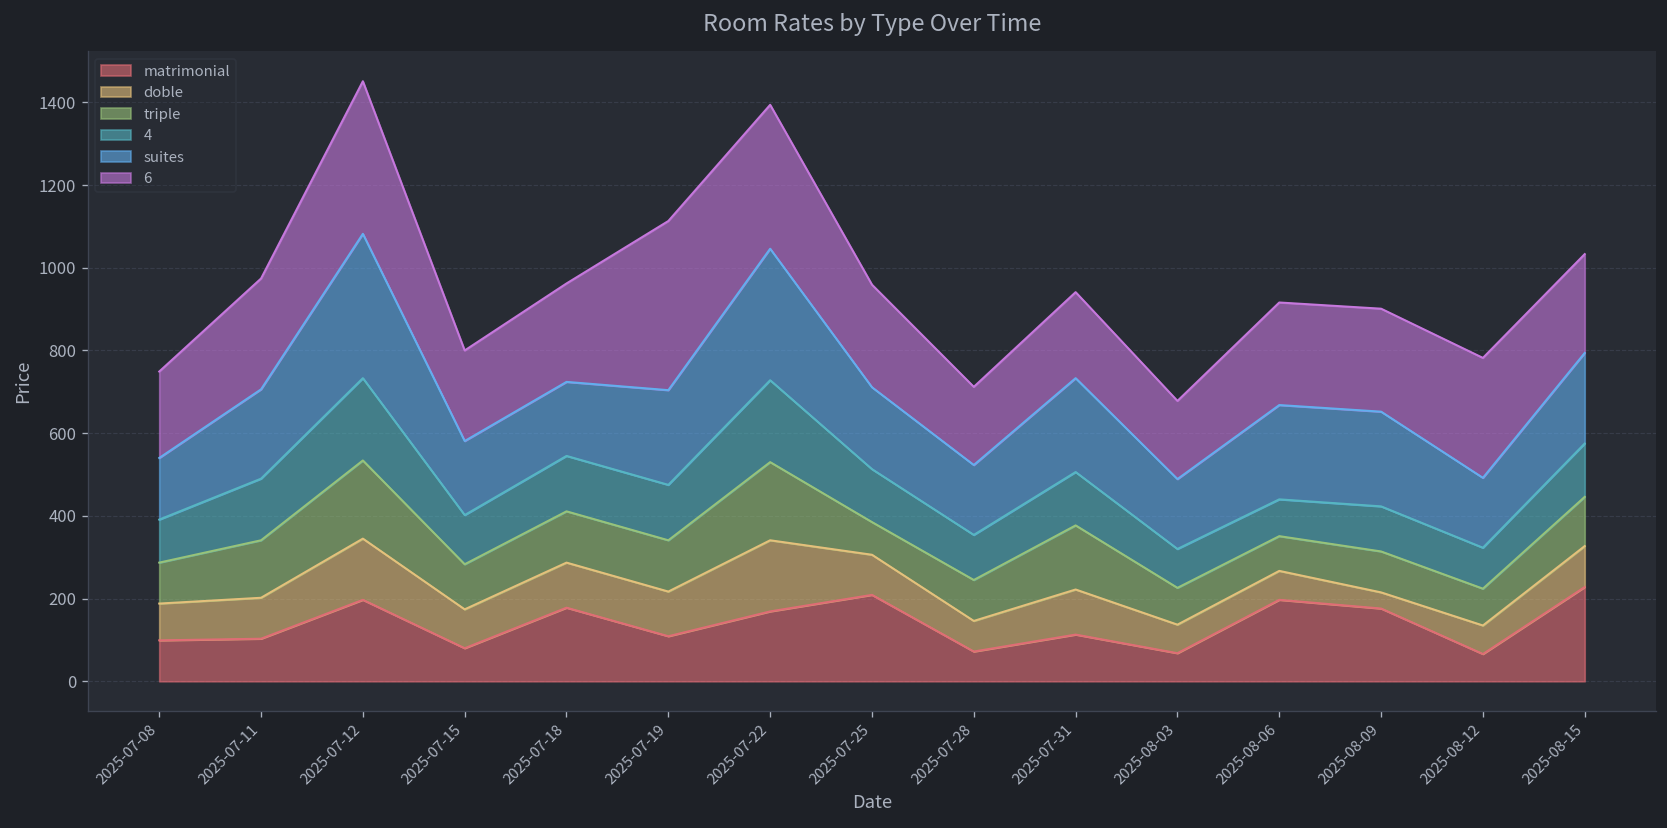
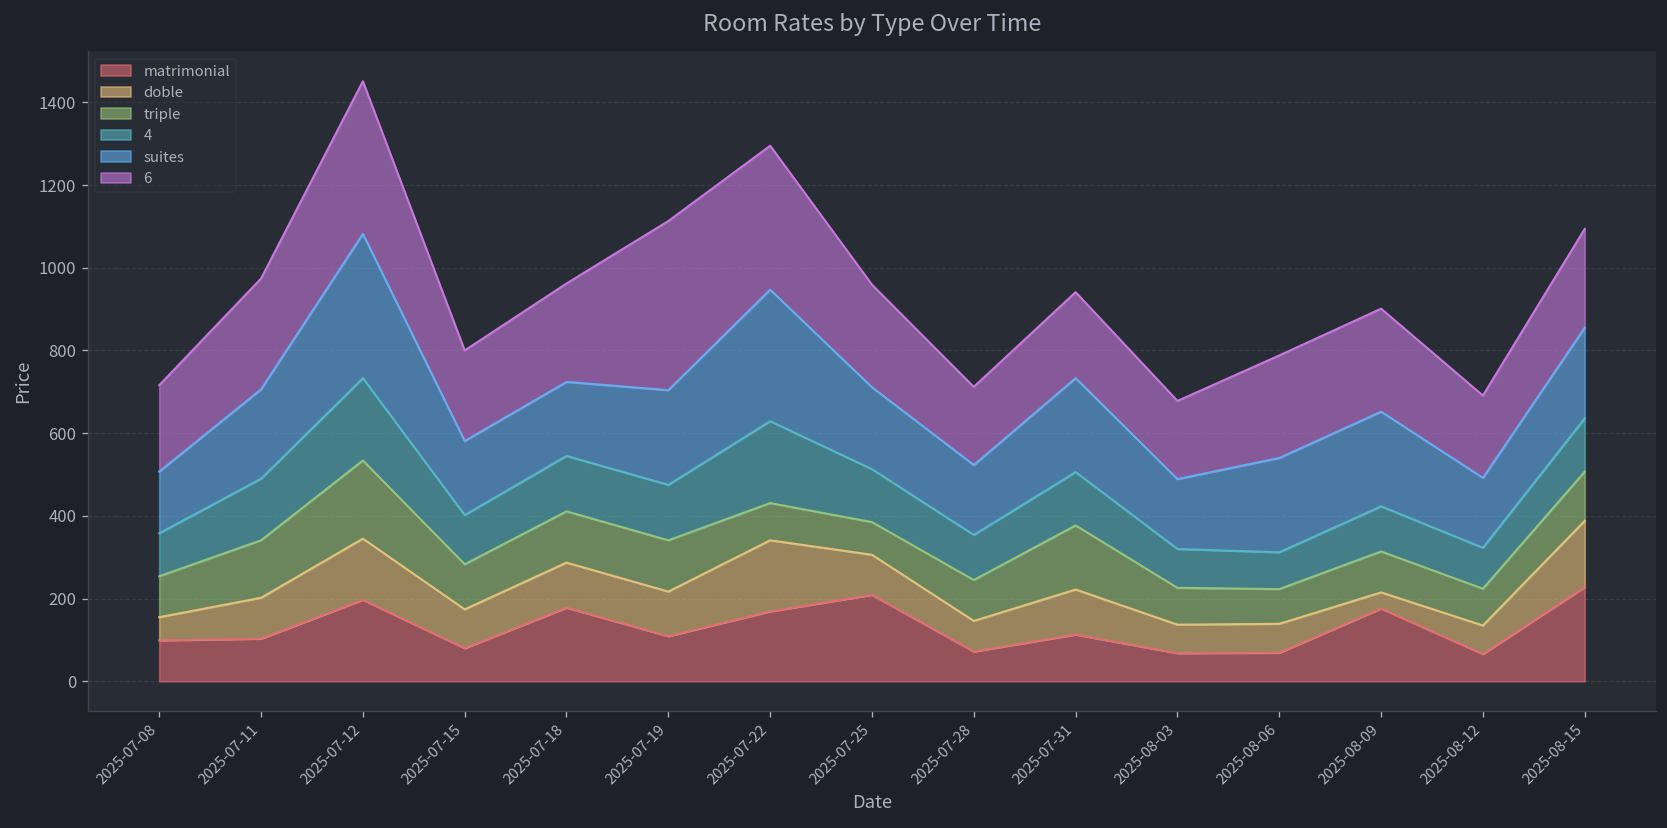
  {
    "matrimonial": {
      "2025-07-08": 100,
      "2025-07-11": 100,
      "2025-07-12": 200,
      "2025-07-15": 80,
      "2025-07-18": 180,
      "2025-07-19": 110,
      "2025-07-22": 170,
      "2025-07-25": 210,
      "2025-07-28": 70,
      "2025-07-31": 110,
      "2025-08-03": 70,
-     "2025-08-06": 200,
+     "2025-08-06": 70,
      "2025-08-09": 180,
      "2025-08-12": 70,
      "2025-08-15": 230
    },
    "doble": {
-     "2025-07-08": 90,
+     "2025-07-08": 60,
      "2025-07-11": 100,
      "2025-07-12": 150,
      "2025-07-15": 90,
      "2025-07-18": 110,
      "2025-07-19": 110,
      "2025-07-22": 170,
      "2025-07-25": 100,
      "2025-07-28": 70,
      "2025-07-31": 110,
      "2025-08-03": 70,
      "2025-08-06": 70,
      "2025-08-09": 40,
      "2025-08-12": 70,
-     "2025-08-15": 100
+     "2025-08-15": 160
    },
    "triple": {
      "2025-07-08": 100,
      "2025-07-11": 140,
      "2025-07-12": 190,
      "2025-07-15": 110,
      "2025-07-18": 120,
      "2025-07-19": 120,
-     "2025-07-22": 190,
+     "2025-07-22": 90,
      "2025-07-25": 80,
      "2025-07-28": 100,
      "2025-07-31": 160,
      "2025-08-03": 90,
      "2025-08-06": 80,
      "2025-08-09": 100,
      "2025-08-12": 90,
      "2025-08-15": 120
    },
    "6": {
      "2025-07-08": 210,
      "2025-07-11": 270,
      "2025-07-12": 370,
      "2025-07-15": 220,
      "2025-07-18": 240,
      "2025-07-19": 410,
      "2025-07-22": 350,
      "2025-07-25": 250,
      "2025-07-28": 190,
      "2025-07-31": 210,
      "2025-08-03": 190,
      "2025-08-06": 250,
      "2025-08-09": 250,
-     "2025-08-12": 290,
+     "2025-08-12": 200,
      "2025-08-15": 240
    }
  }
